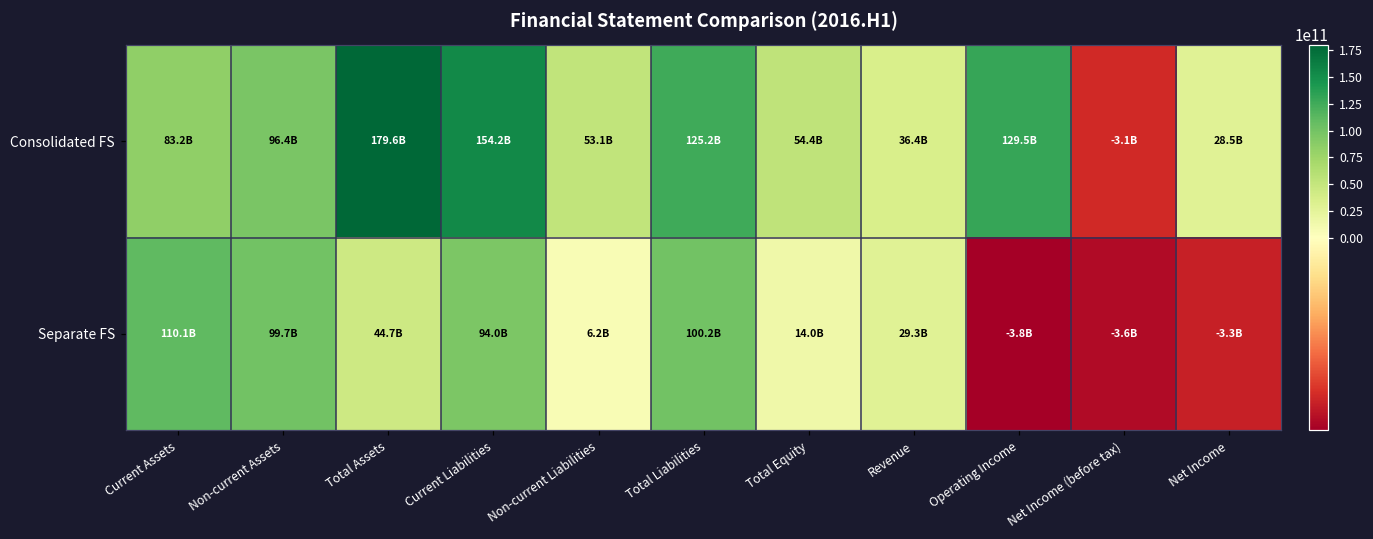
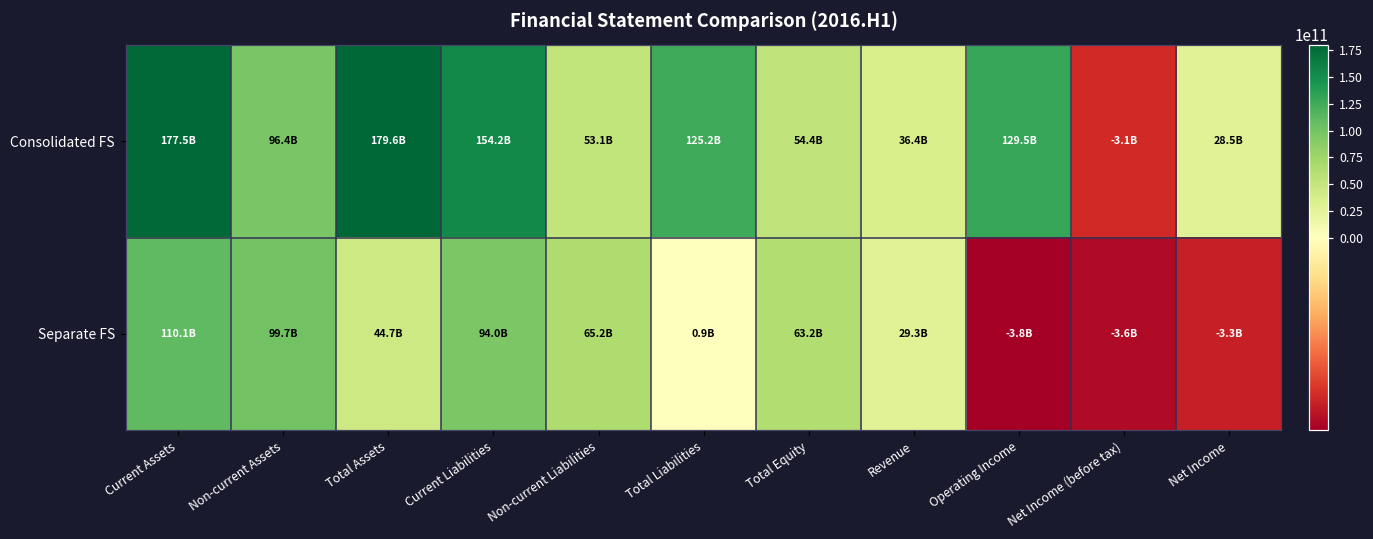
  {
    "Consolidated FS": {
-     "Current Assets": "83.2B",
+     "Current Assets": "177.5B",
      "Non-current Assets": "96.4B",
      "Total Assets": "179.6B",
      "Current Liabilities": "154.2B",
      "Non-current Liabilities": "53.1B",
      "Total Liabilities": "125.2B",
      "Total Equity": "54.4B",
      "Revenue": "36.4B",
      "Operating Income": "129.5B",
      "Net Income (before tax)": "-3.1B",
      "Net Income": "28.5B"
    },
    "Separate FS": {
      "Current Assets": "110.1B",
      "Non-current Assets": "99.7B",
      "Total Assets": "44.7B",
      "Current Liabilities": "94.0B",
-     "Non-current Liabilities": "6.2B",
-     "Total Liabilities": "100.2B",
-     "Total Equity": "14.0B",
+     "Non-current Liabilities": "65.2B",
+     "Total Liabilities": "0.9B",
+     "Total Equity": "63.2B",
      "Revenue": "29.3B",
      "Operating Income": "-3.8B",
      "Net Income (before tax)": "-3.6B",
      "Net Income": "-3.3B"
    }
  }
